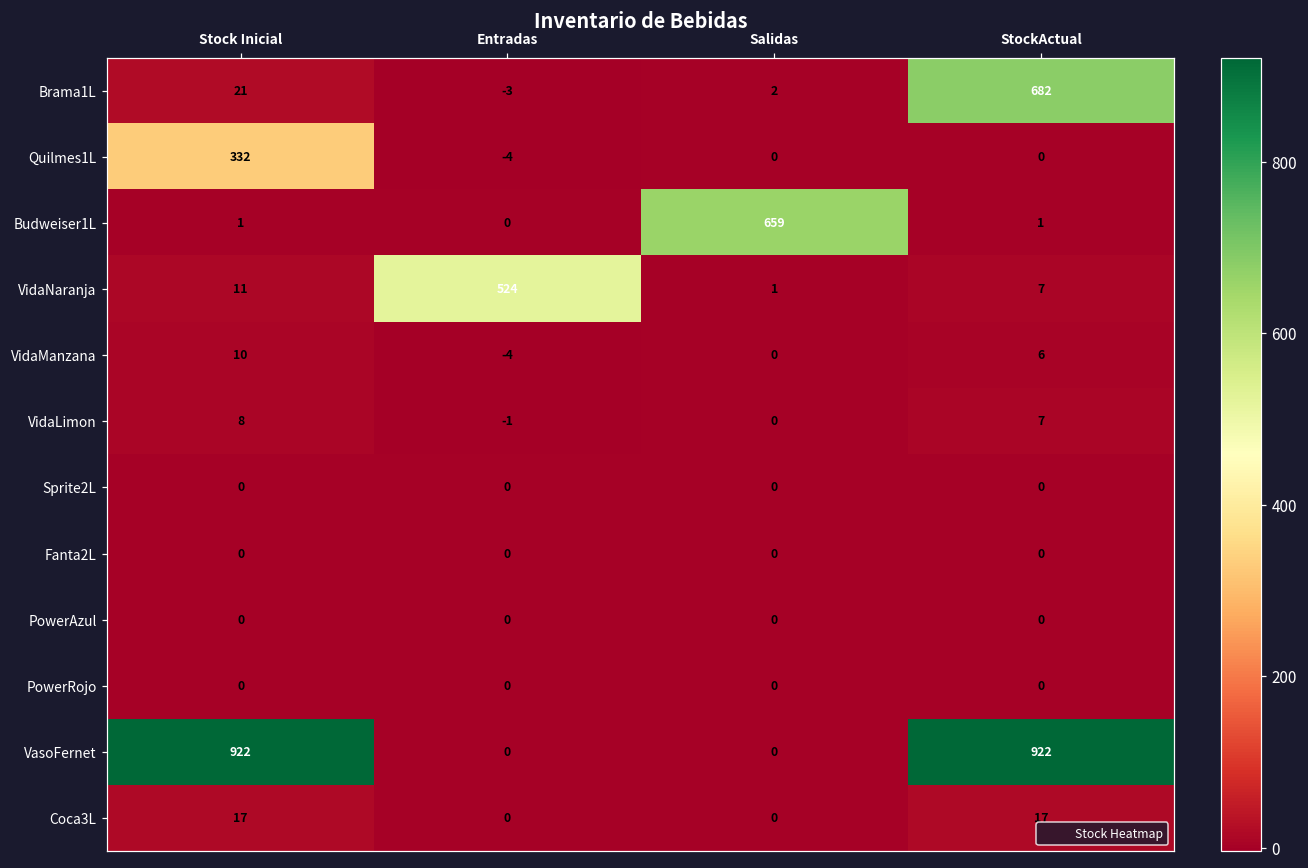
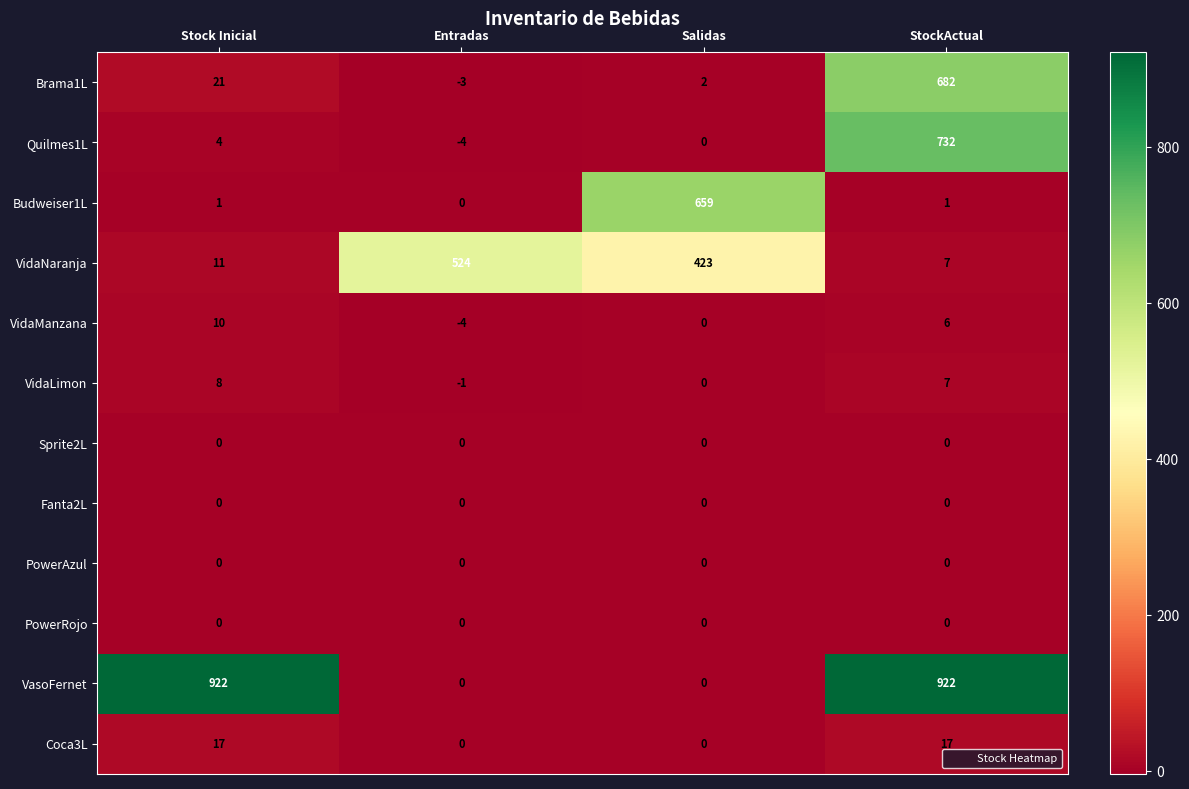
  {
    "Brama1L": {
      "Stock Inicial": 21,
      "Entradas": -3,
      "Salidas": 2,
      "StockActual": 682
    },
    "Quilmes1L": {
-     "Stock Inicial": 332,
+     "Stock Inicial": 4,
      "Entradas": -4,
      "Salidas": 0,
-     "StockActual": 0
+     "StockActual": 732
    },
    "Budweiser1L": {
      "Stock Inicial": 1,
      "Entradas": 0,
      "Salidas": 659,
      "StockActual": 1
    },
    "VidaNaranja": {
      "Stock Inicial": 11,
      "Entradas": 524,
-     "Salidas": 1,
+     "Salidas": 423,
      "StockActual": 7
    },
    "VidaManzana": {
      "Stock Inicial": 10,
      "Entradas": -4,
      "Salidas": 0,
      "StockActual": 6
    },
    "VidaLimon": {
      "Stock Inicial": 8,
      "Entradas": -1,
      "Salidas": 0,
      "StockActual": 7
    },
    "Sprite2L": {
      "Stock Inicial": 0,
      "Entradas": 0,
      "Salidas": 0,
      "StockActual": 0
    },
    "Fanta2L": {
      "Stock Inicial": 0,
      "Entradas": 0,
      "Salidas": 0,
      "StockActual": 0
    },
    "PowerAzul": {
      "Stock Inicial": 0,
      "Entradas": 0,
      "Salidas": 0,
      "StockActual": 0
    },
    "PowerRojo": {
      "Stock Inicial": 0,
      "Entradas": 0,
      "Salidas": 0,
      "StockActual": 0
    },
    "VasoFernet": {
      "Stock Inicial": 922,
      "Entradas": 0,
      "Salidas": 0,
      "StockActual": 922
    },
    "Coca3L": {
      "Stock Inicial": 17,
      "Entradas": 0,
      "Salidas": 0
    }
  }
